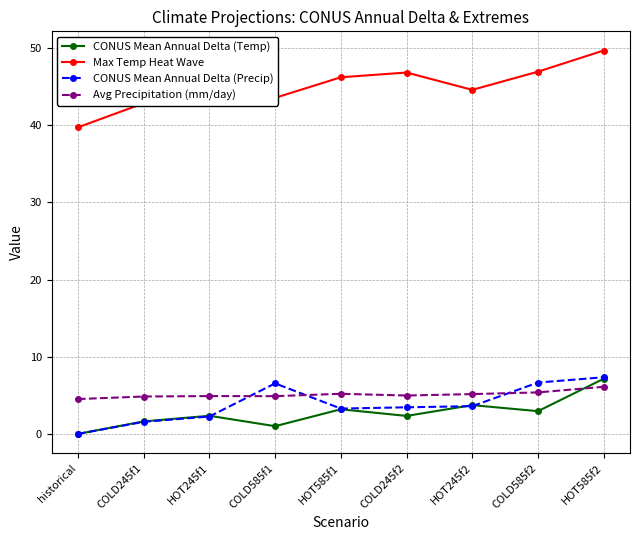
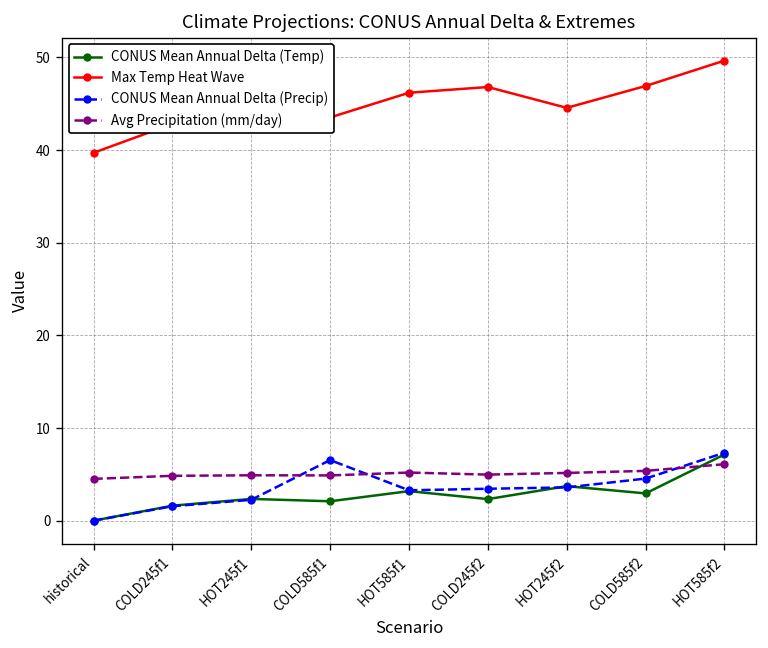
  {
    "CONUS Mean Annual Delta (Temp)": {
-     "COLD585f1": 1,
+     "COLD585f1": 2,
      "COLD245f2": 2,
      "COLD585f2": 3
    },
    "Max Temp Heat Wave": {
      "historical": 40,
      "HOT585f1": 46,
      "COLD245f2": 47,
      "HOT245f2": 45,
      "COLD585f2": 47,
      "HOT585f2": 50
    },
    "CONUS Mean Annual Delta (Precip)": {
      "COLD585f1": 7,
      "COLD245f2": 3,
-     "COLD585f2": 7
+     "COLD585f2": 5
    },
    "Avg Precipitation (mm/day)": {
      "historical": 5,
      "COLD245f1": 5,
      "HOT245f1": 5,
      "COLD585f1": 5,
      "HOT585f1": 5,
      "COLD245f2": 5,
      "HOT245f2": 5,
      "COLD585f2": 5,
      "HOT585f2": 6
    }
  }
